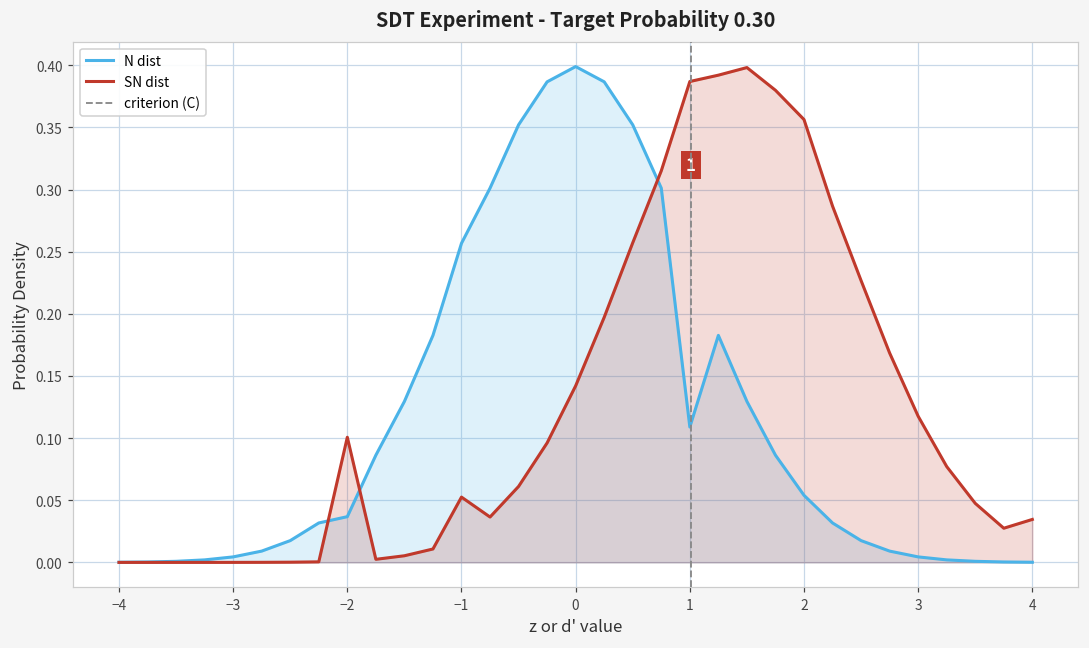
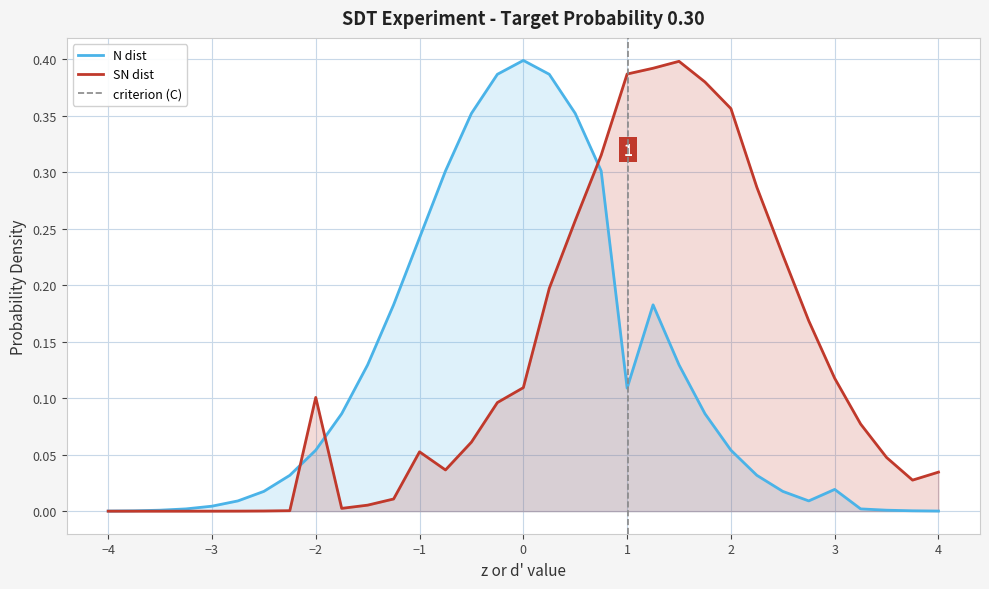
  {
    "N dist": {
      "−3": 0.004,
-     "−2": 0.037,
-     "−1": 0.257,
+     "−2": 0.054,
+     "−1": 0.242,
      "0": 0.399,
      "1": 0.109,
      "2": 0.054,
-     "3": 0.004,
+     "3": 0.019,
      "4": 0.000
    },
    "SN dist": {
      "−3": 0.000,
      "−2": 0.101,
      "−1": 0.053,
-     "0": 0.142,
+     "0": 0.109,
      "1": 0.387,
      "2": 0.356,
      "3": 0.118,
      "4": 0.035
    }
  }
